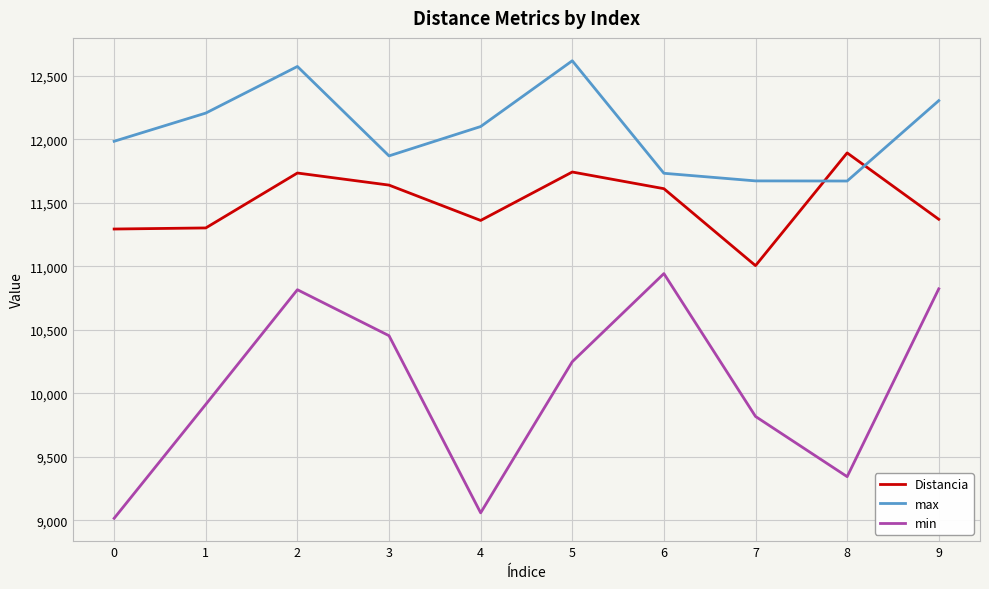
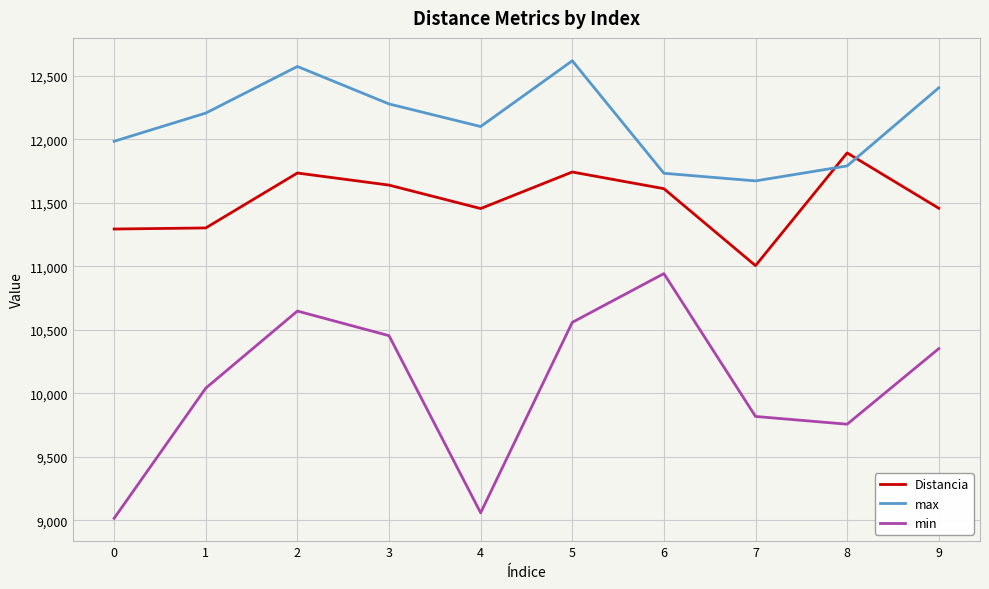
  {
    "Distancia": {
      "0": "11,290",
      "1": "11,300",
      "2": "11,730",
      "3": "11,640",
-     "4": "11,360",
+     "4": "11,450",
      "5": "11,740",
      "6": "11,610",
      "7": "11,000",
      "8": "11,890",
-     "9": "11,370"
+     "9": "11,460"
    },
    "max": {
      "0": "11,980",
      "1": "12,210",
      "2": "12,570",
-     "3": "11,870",
+     "3": "12,280",
      "4": "12,100",
      "5": "12,620",
      "6": "11,730",
      "7": "11,670",
-     "8": "11,670",
-     "9": "12,300"
+     "8": "11,790",
+     "9": "12,410"
    },
    "min": {
      "0": "9,020",
-     "1": "9,910",
-     "2": "10,820",
+     "1": "10,040",
+     "2": "10,650",
      "3": "10,450",
      "4": "9,060",
-     "5": "10,250",
+     "5": "10,560",
      "6": "10,940",
      "7": "9,820",
-     "8": "9,340",
-     "9": "10,820"
+     "8": "9,760",
+     "9": "10,350"
    }
  }
